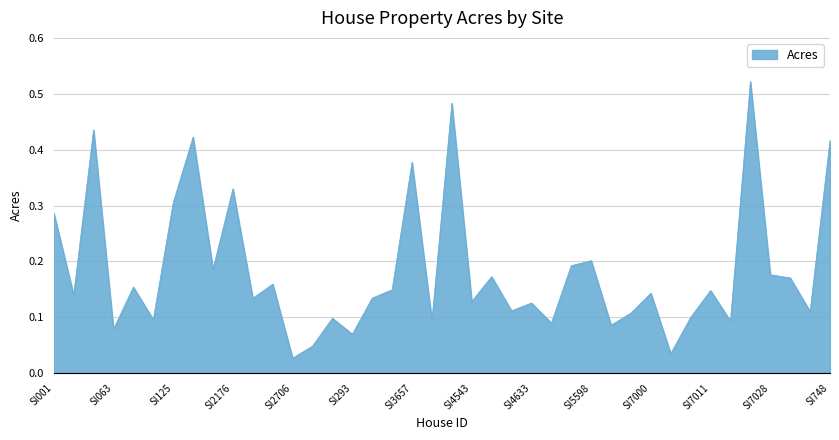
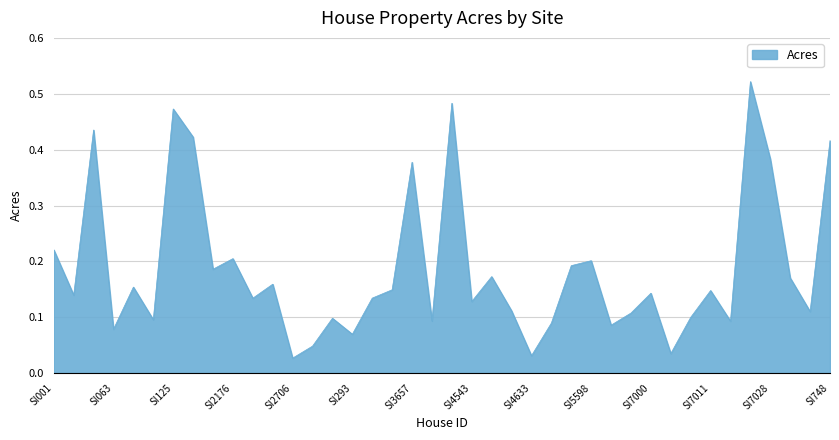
  {
-   "SI001": 0.29,
+   "SI001": 0.22,
    "SI063": 0.08,
-   "SI125": 0.31,
-   "SI2176": 0.33,
+   "SI125": 0.47,
+   "SI2176": 0.20,
    "SI2706": 0.03,
    "SI293": 0.07,
    "SI3657": 0.38,
    "SI4543": 0.13,
-   "SI4633": 0.13,
+   "SI4633": 0.03,
    "SI5598": 0.20,
    "SI7000": 0.14,
    "SI7011": 0.15,
-   "SI7028": 0.18,
+   "SI7028": 0.38,
    "SI748": 0.42
  }
